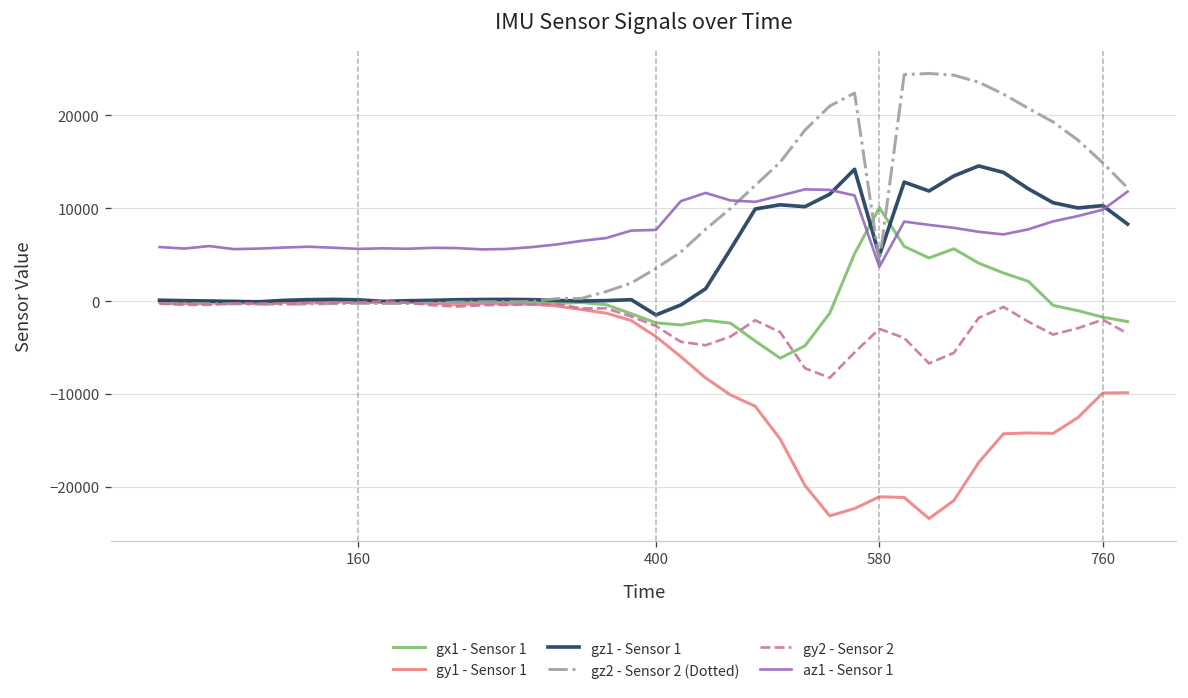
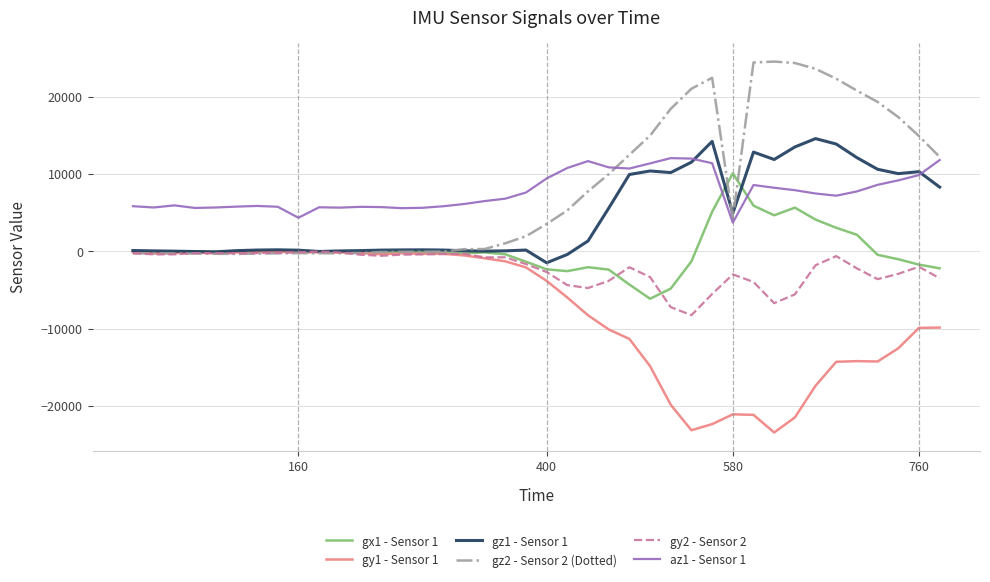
  {
    "gx1 - Sensor 1": {
      "400": -2000,
      "580": 10000
    },
    "gz1 - Sensor 1": {
      "400": -1000,
      "580": 5000,
      "760": 10000
    },
    "gz2 - Sensor 2 (Dotted)": {
      "400": 4000,
      "580": 4000,
      "760": 15000
    },
    "az1 - Sensor 1": {
-     "160": 6000,
-     "400": 8000,
+     "160": 4000,
+     "400": 9000,
      "580": 4000,
      "760": 10000
    }
  }
